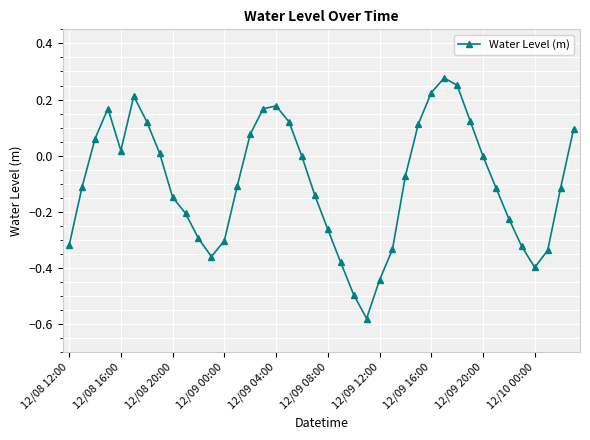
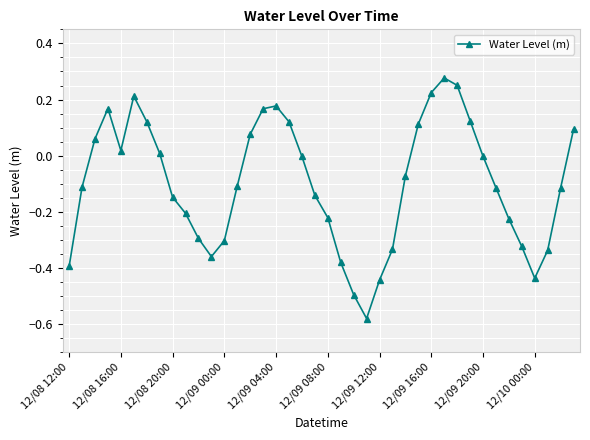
  {
-   "12/08 12:00": -0.32,
+   "12/08 12:00": -0.39,
    "12/08 16:00": 0.02,
    "12/08 20:00": -0.15,
    "12/09 00:00": -0.30,
    "12/09 04:00": 0.18,
-   "12/09 08:00": -0.26,
+   "12/09 08:00": -0.22,
    "12/09 12:00": -0.44,
    "12/09 16:00": 0.22,
    "12/09 20:00": 0.00,
-   "12/10 00:00": -0.40
+   "12/10 00:00": -0.44
  }
